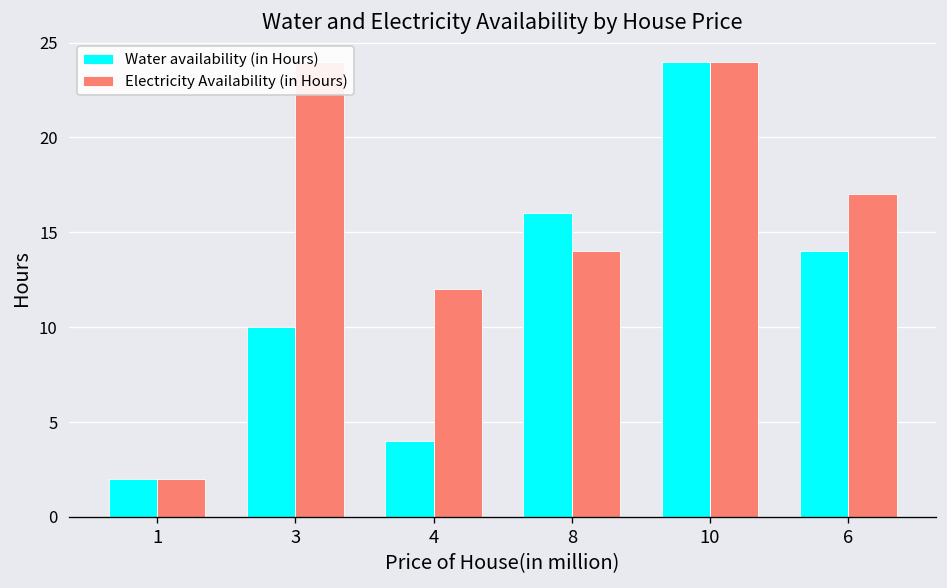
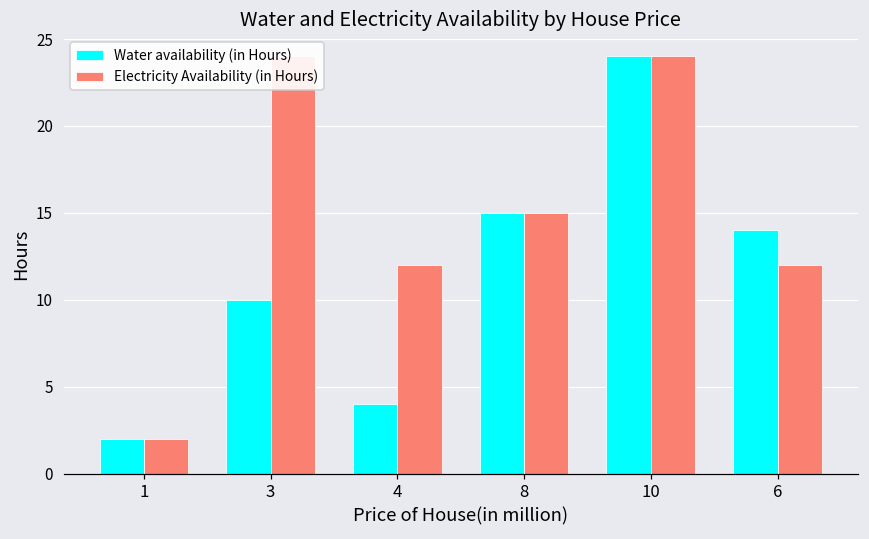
  {
    "Water availability (in Hours)": {
      "1": 2,
      "3": 10,
      "4": 4,
-     "8": 16,
+     "8": 15,
      "10": 24,
      "6": 14
    },
    "Electricity Availability (in Hours)": {
      "1": 2,
      "4": 12,
-     "8": 14,
+     "8": 15,
      "10": 24,
-     "6": 17
+     "6": 12
    }
  }
